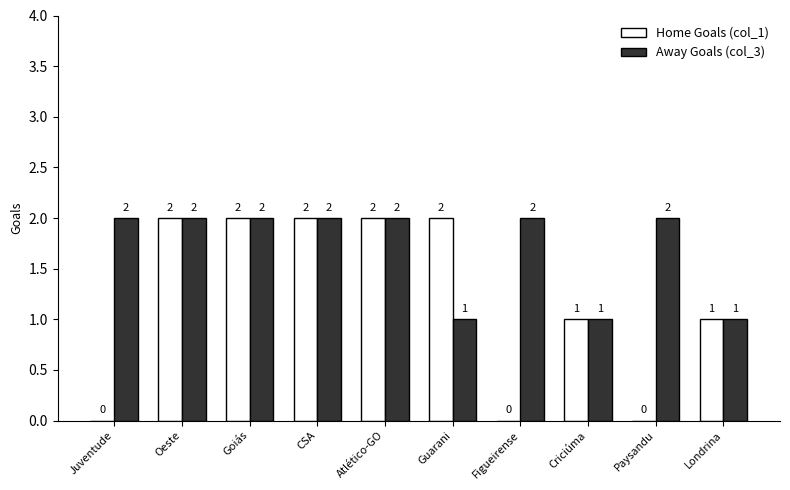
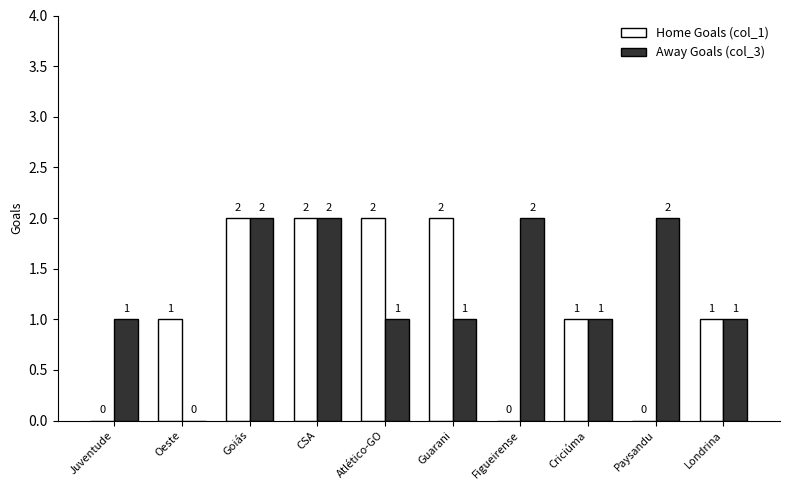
  {
    "Home Goals (col_1)": {
      "Juventude": 0,
-     "Oeste": 2,
+     "Oeste": 1,
      "Goiás": 2,
      "CSA": 2,
      "Atlético-GO": 2,
      "Guarani": 2,
      "Figueirense": 0,
      "Criciúma": 1,
      "Paysandu": 0,
      "Londrina": 1
    },
    "Away Goals (col_3)": {
-     "Juventude": 2,
-     "Oeste": 2,
+     "Juventude": 1,
+     "Oeste": 0,
      "Goiás": 2,
      "CSA": 2,
-     "Atlético-GO": 2,
+     "Atlético-GO": 1,
      "Guarani": 1,
      "Figueirense": 2,
      "Criciúma": 1,
      "Paysandu": 2,
      "Londrina": 1
    }
  }
